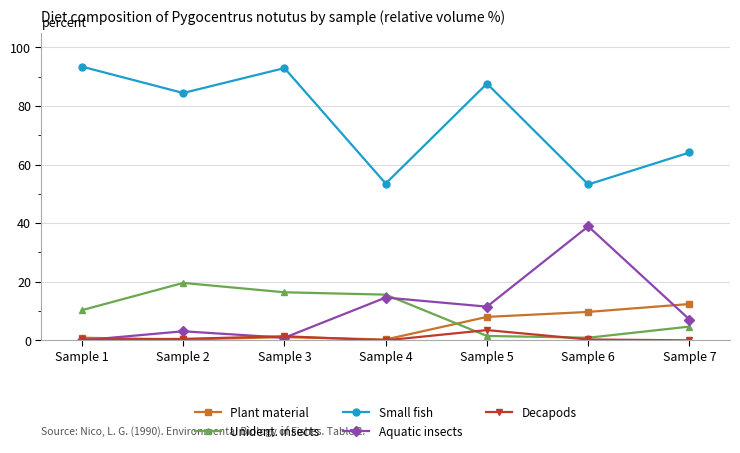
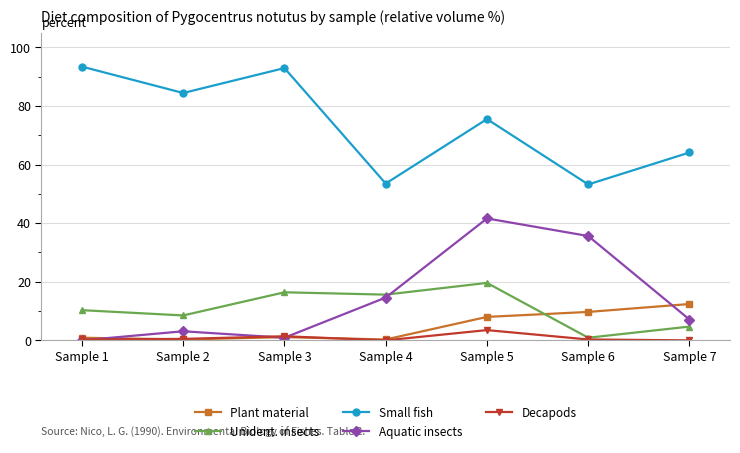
  {
    "Unident. insects": {
      "Sample 1": 10,
-     "Sample 2": 20,
+     "Sample 2": 9,
      "Sample 3": 16,
      "Sample 4": 16,
-     "Sample 5": 2,
+     "Sample 5": 20,
      "Sample 7": 5
    },
    "Small fish": {
      "Sample 1": 93,
      "Sample 2": 84,
      "Sample 3": 93,
      "Sample 4": 54,
-     "Sample 5": 88,
+     "Sample 5": 76,
      "Sample 6": 53,
      "Sample 7": 64
    },
    "Aquatic insects": {
      "Sample 2": 3,
      "Sample 4": 15,
-     "Sample 5": 12,
-     "Sample 6": 39,
+     "Sample 5": 42,
+     "Sample 6": 36,
      "Sample 7": 7
    }
  }
